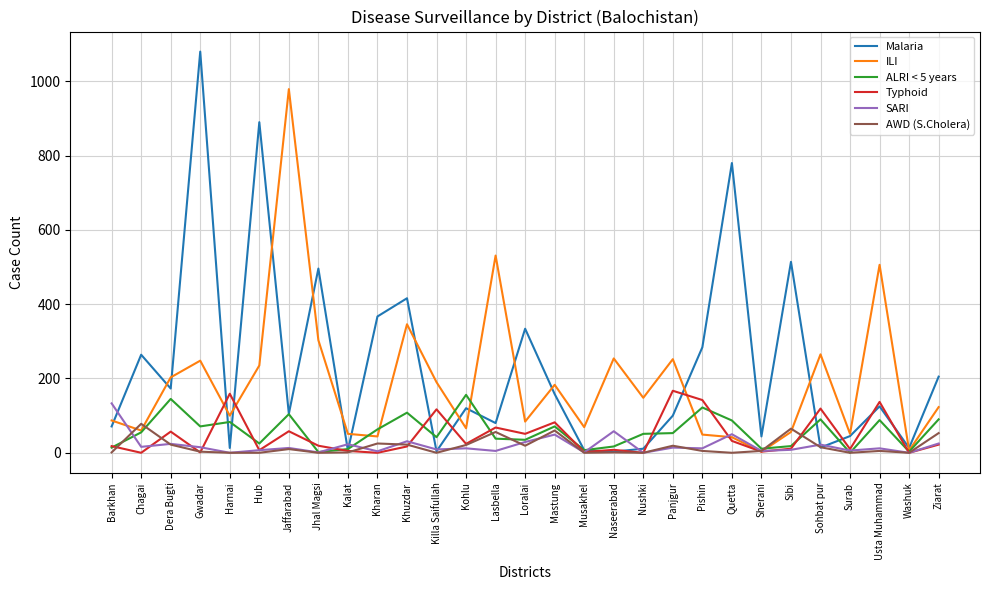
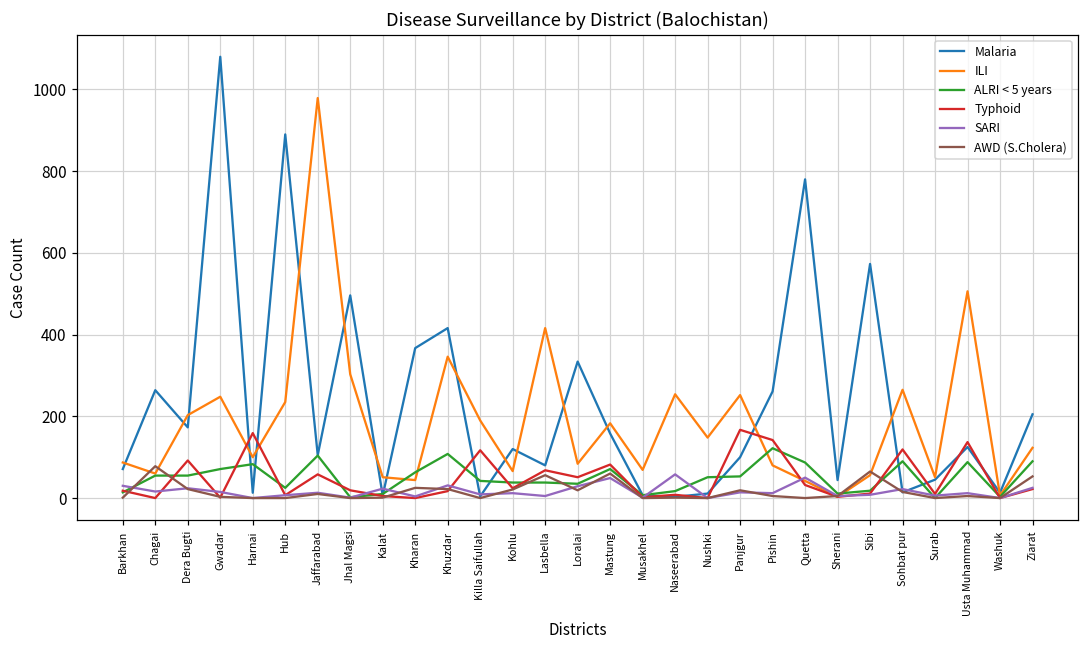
  {
    "Malaria": {
      "Barkhan": 70,
      "Chagai": 260,
      "Dera Bugti": 170,
      "Gwadar": 1080,
      "Harnai": 10,
      "Hub": 890,
      "Jhal Magsi": 500,
      "Kharan": 370,
      "Khuzdar": 420,
      "Kohlu": 120,
      "Lasbella": 80,
      "Loralai": 330,
      "Mastung": 160,
      "Nushki": 10,
      "Panjgur": 100,
-     "Pishin": 280,
+     "Pishin": 260,
      "Quetta": 780,
      "Sherani": 40,
-     "Sibi": 510,
+     "Sibi": 570,
      "Usta Muhammad": 130,
      "Washuk": 10,
      "Ziarat": 210
    },
    "ILI": {
      "Barkhan": 90,
      "Dera Bugti": 200,
      "Gwadar": 250,
      "Harnai": 100,
      "Hub": 240,
      "Jaffarabad": 980,
      "Jhal Magsi": 300,
      "Kalat": 50,
      "Kharan": 40,
      "Khuzdar": 350,
      "Killa Saifullah": 190,
      "Kohlu": 70,
-     "Lasbella": 530,
+     "Lasbella": 420,
      "Loralai": 80,
      "Mastung": 180,
      "Musakhel": 70,
      "Naseerabad": 250,
      "Nushki": 150,
      "Panjgur": 250,
-     "Pishin": 50,
+     "Pishin": 80,
      "Quetta": 40,
      "Sibi": 60,
      "Sohbat pur": 270,
      "Usta Muhammad": 510,
      "Ziarat": 120
    },
    "ALRI < 5 years": {
-     "Dera Bugti": 150,
+     "Dera Bugti": 60,
      "Gwadar": 70,
      "Harnai": 80,
      "Hub": 30,
      "Kharan": 60,
      "Khuzdar": 110,
      "Killa Saifullah": 40,
-     "Kohlu": 160,
+     "Kohlu": 40,
      "Lasbella": 40,
      "Mastung": 70,
      "Naseerabad": 20,
      "Nushki": 50,
      "Panjgur": 50,
      "Pishin": 120,
      "Quetta": 90,
      "Sibi": 20,
      "Sohbat pur": 90,
      "Usta Muhammad": 90,
      "Ziarat": 90
    },
    "Typhoid": {
      "Chagai": 0,
-     "Dera Bugti": 60,
+     "Dera Bugti": 90,
      "Harnai": 160,
      "Jaffarabad": 60,
      "Jhal Magsi": 20,
      "Killa Saifullah": 120,
      "Lasbella": 70,
      "Loralai": 50,
      "Mastung": 80,
      "Panjgur": 170,
      "Pishin": 140,
      "Quetta": 30,
      "Sohbat pur": 120,
      "Usta Muhammad": 140
    },
    "SARI": {
-     "Barkhan": 130,
+     "Barkhan": 30,
      "Chagai": 20,
      "Gwadar": 20,
      "Kalat": 20,
      "Khuzdar": 30,
      "Kohlu": 10,
      "Lasbella": 10,
      "Mastung": 50,
      "Naseerabad": 60,
      "Pishin": 10,
      "Quetta": 50,
      "Sohbat pur": 20,
      "Usta Muhammad": 10
    },
    "AWD (S.Cholera)": {
      "Barkhan": 0,
      "Chagai": 80,
      "Hub": 0,
      "Kharan": 30,
      "Lasbella": 60,
      "Loralai": 20,
      "Mastung": 60,
      "Pishin": 10,
      "Quetta": 0,
      "Sibi": 70,
      "Usta Muhammad": 10,
      "Ziarat": 50
    }
  }
